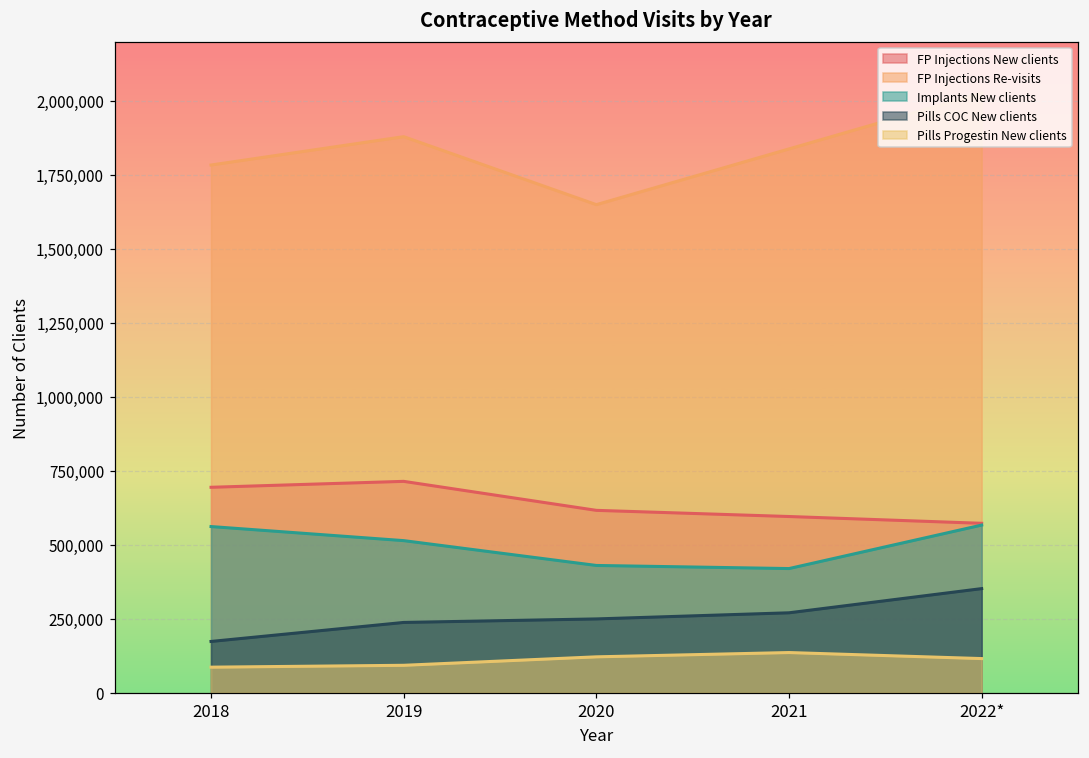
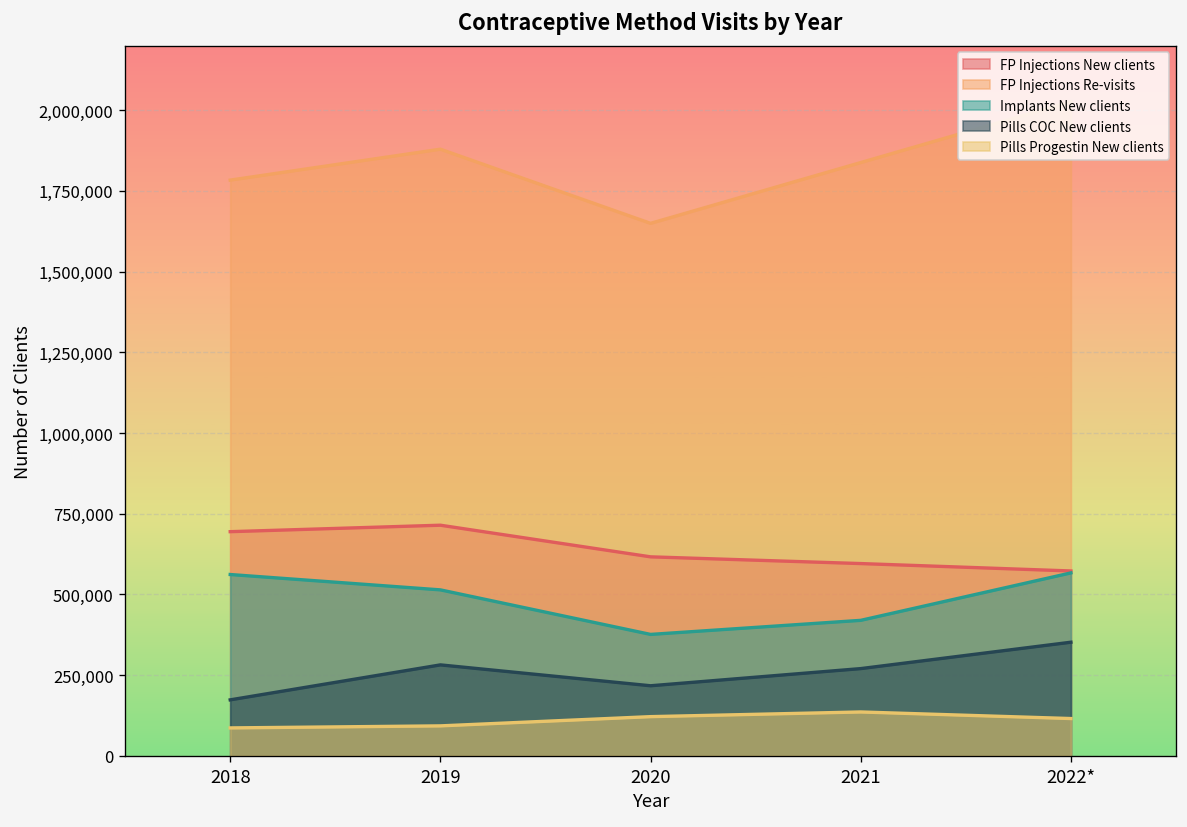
  {
    "Implants New clients": {
      "2018": "560,000",
      "2019": "510,000",
-     "2020": "430,000",
+     "2020": "380,000",
      "2021": "420,000"
    },
    "Pills COC New clients": {
      "2018": "170,000",
-     "2019": "240,000",
-     "2020": "250,000",
+     "2019": "280,000",
+     "2020": "220,000",
      "2021": "270,000",
      "2022*": "350,000"
    }
  }
